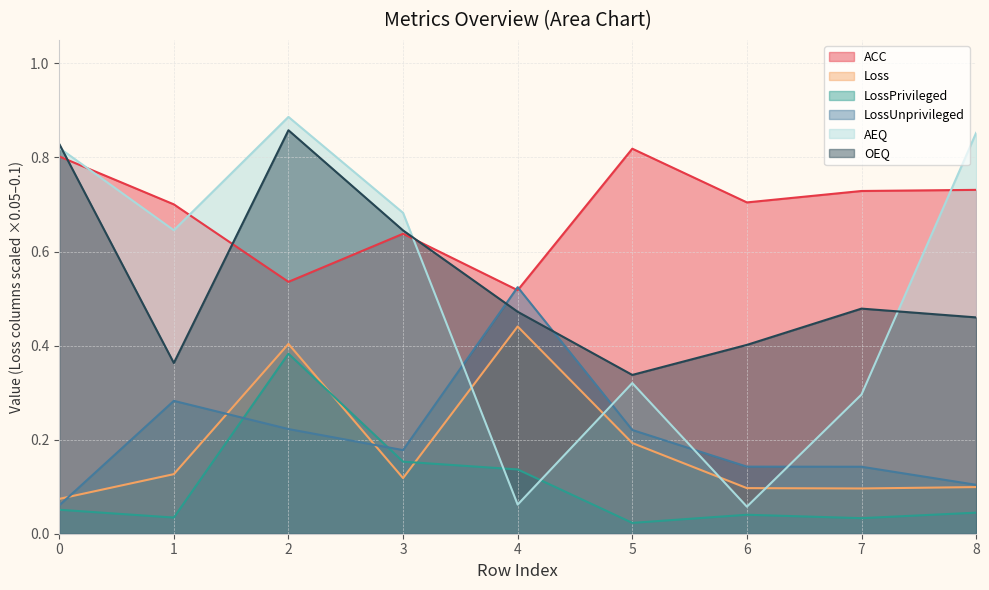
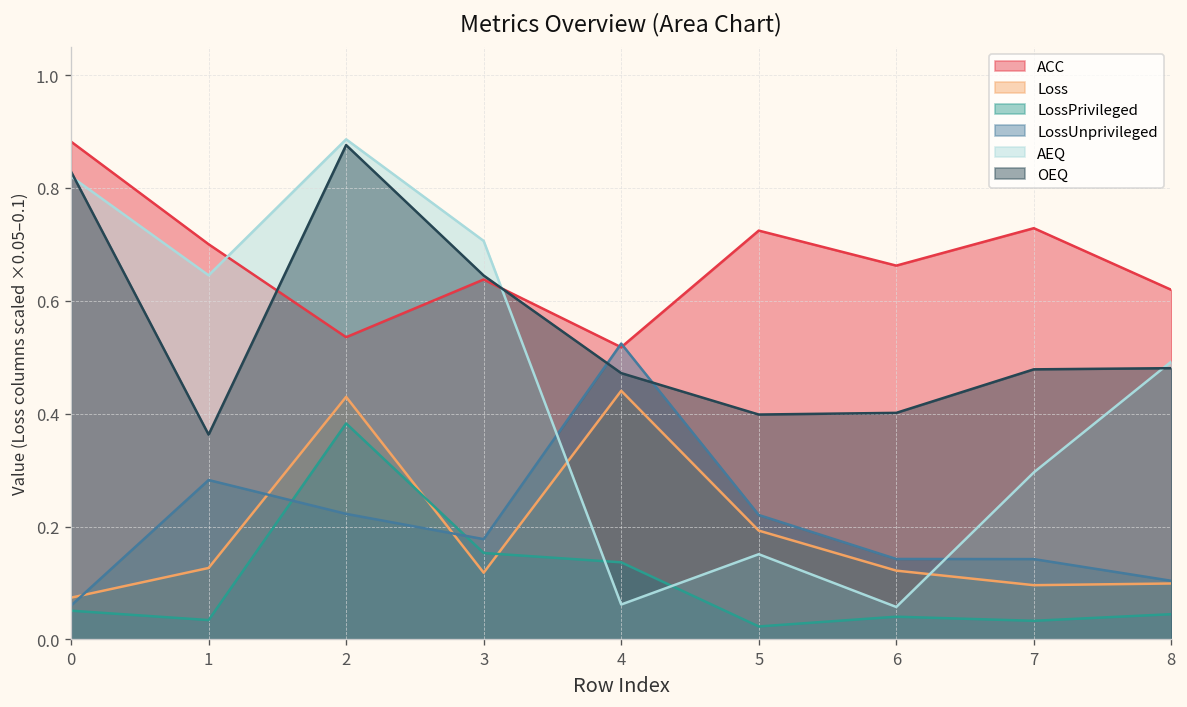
  {
    "ACC": {
-     "0": 0.80,
+     "0": 0.88,
      "1": 0.70,
      "2": 0.54,
      "3": 0.64,
      "4": 0.52,
-     "5": 0.82,
-     "6": 0.70,
+     "5": 0.72,
+     "6": 0.66,
      "7": 0.73,
-     "8": 0.73
+     "8": 0.62
    },
    "Loss": {
      "0": 0.07,
      "1": 0.13,
-     "2": 0.40,
+     "2": 0.43,
      "3": 0.12,
      "4": 0.44,
      "5": 0.19,
-     "6": 0.10,
+     "6": 0.12,
      "7": 0.10
    },
    "AEQ": {
      "0": 0.82,
      "1": 0.65,
      "2": 0.89,
-     "3": 0.68,
+     "3": 0.71,
      "4": 0.06,
-     "5": 0.32,
+     "5": 0.15,
      "6": 0.06,
      "7": 0.30,
-     "8": 0.85
+     "8": 0.49
    },
    "OEQ": {
      "0": 0.83,
      "1": 0.36,
-     "2": 0.86,
+     "2": 0.88,
      "3": 0.64,
      "4": 0.47,
-     "5": 0.34,
+     "5": 0.40,
      "6": 0.40,
      "7": 0.48,
-     "8": 0.46
+     "8": 0.48
    }
  }
